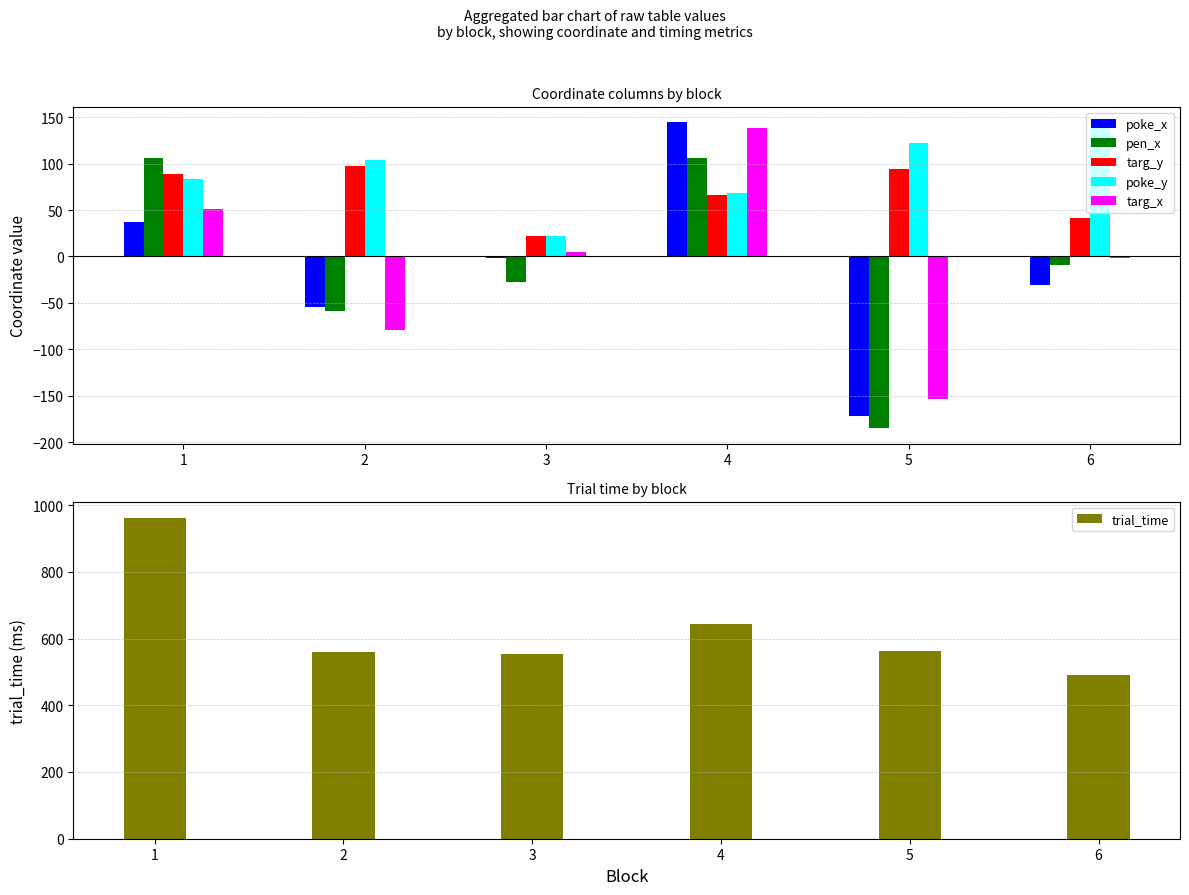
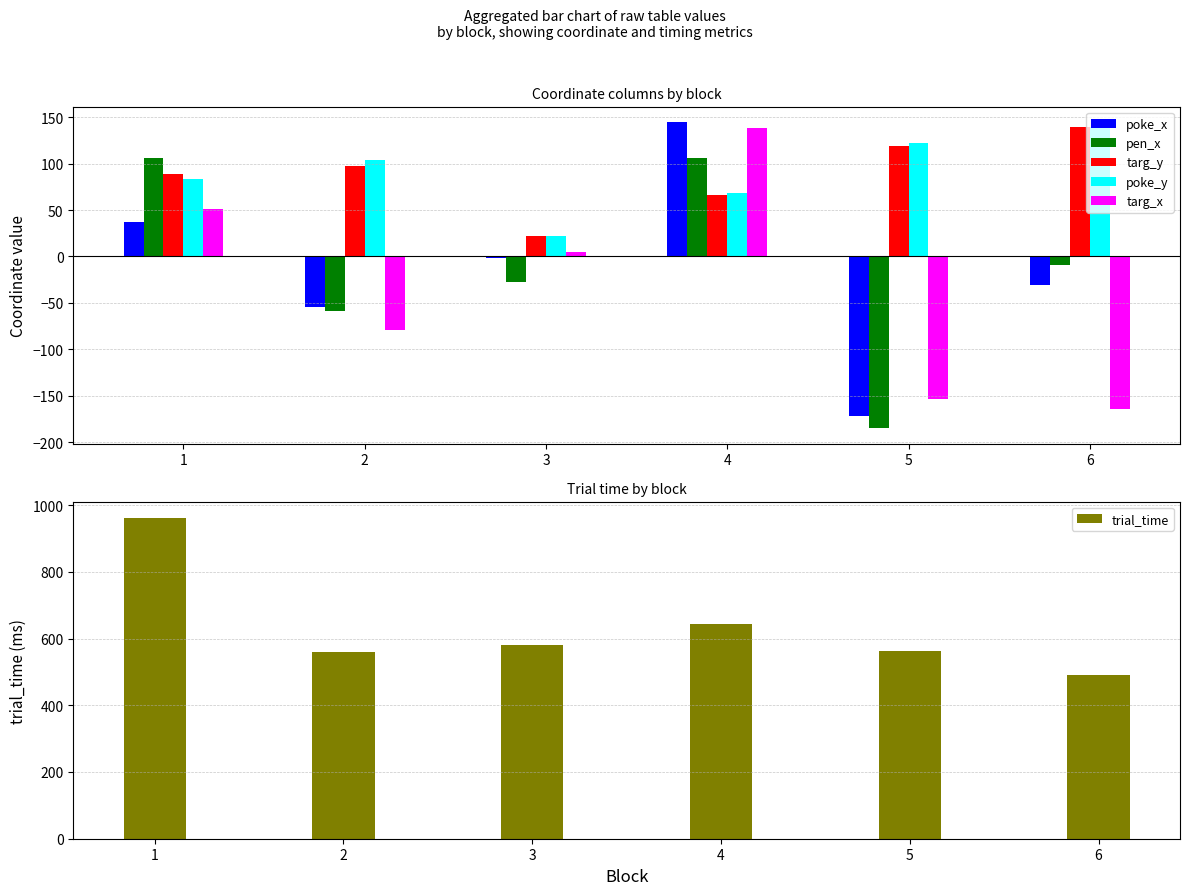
  {
    "Coordinate columns by block": {
      "poke_x": {
        "1": 40,
        "2": -50,
        "4": 150,
        "5": -170,
        "6": -30
      },
      "pen_x": {
        "1": 110,
        "2": -60,
        "3": -30,
        "4": 110,
        "5": -190,
        "6": -10
      },
      "targ_y": {
        "1": 90,
        "2": 100,
        "3": 20,
        "4": 70,
-       "5": 90,
-       "6": 40
+       "5": 120,
+       "6": 140
      },
      "poke_y": {
        "1": 80,
        "2": 100,
        "3": 20,
        "4": 70,
        "5": 120
      },
      "targ_x": {
        "1": 50,
        "2": -80,
        "3": 10,
        "4": 140,
        "5": -150,
-       "6": 0
+       "6": -160
      }
    },
    "Trial time by block": {
      "1": 960,
      "2": 560,
-     "3": 560,
+     "3": 580,
      "4": 640,
      "5": 560,
      "6": 490
    }
  }
